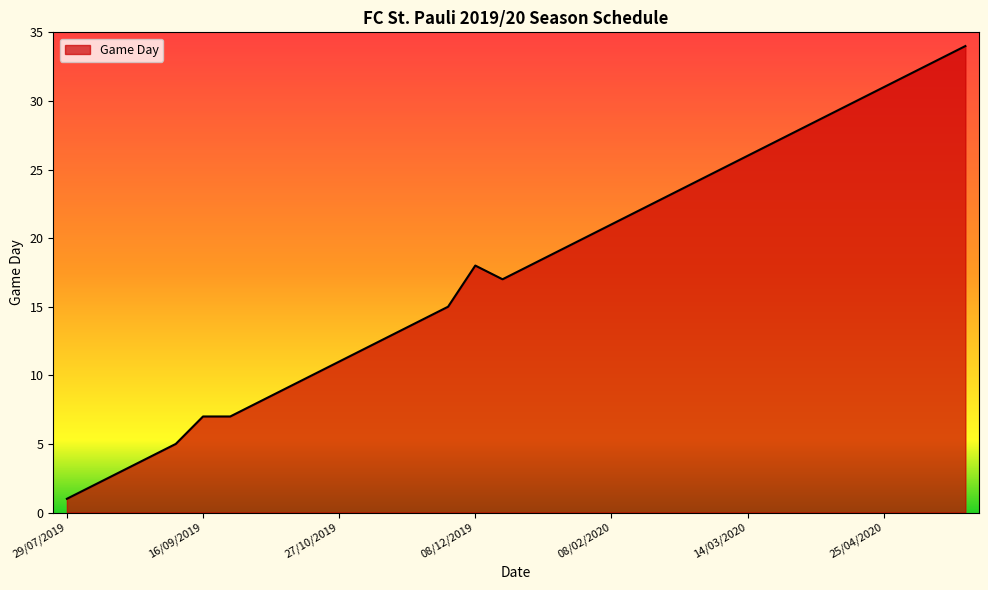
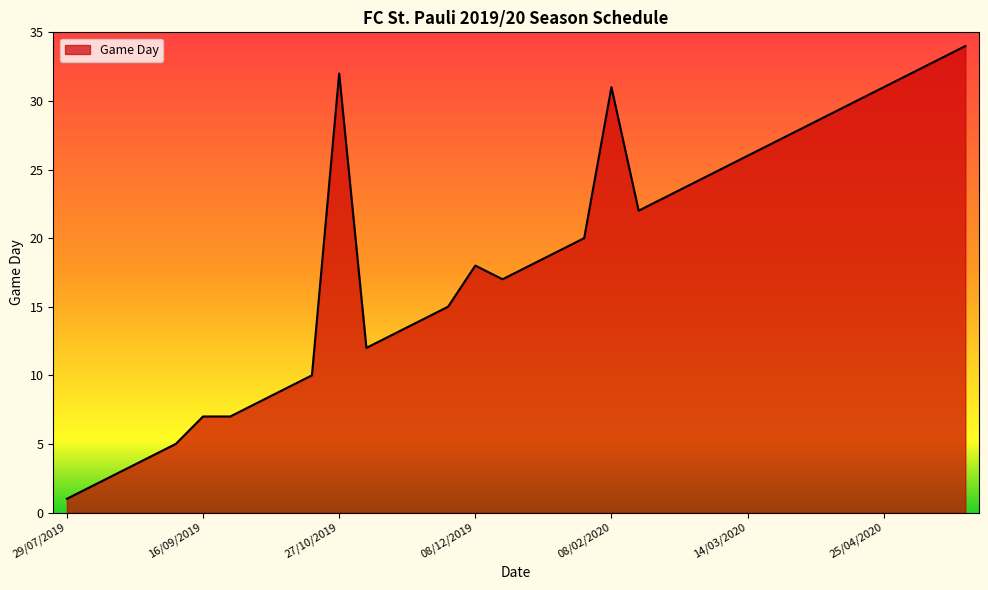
  {
    "29/07/2019": 1,
    "16/09/2019": 7,
-   "27/10/2019": 11,
+   "27/10/2019": 32,
    "08/12/2019": 18,
-   "08/02/2020": 21,
+   "08/02/2020": 31,
    "14/03/2020": 26,
    "25/04/2020": 31
  }
